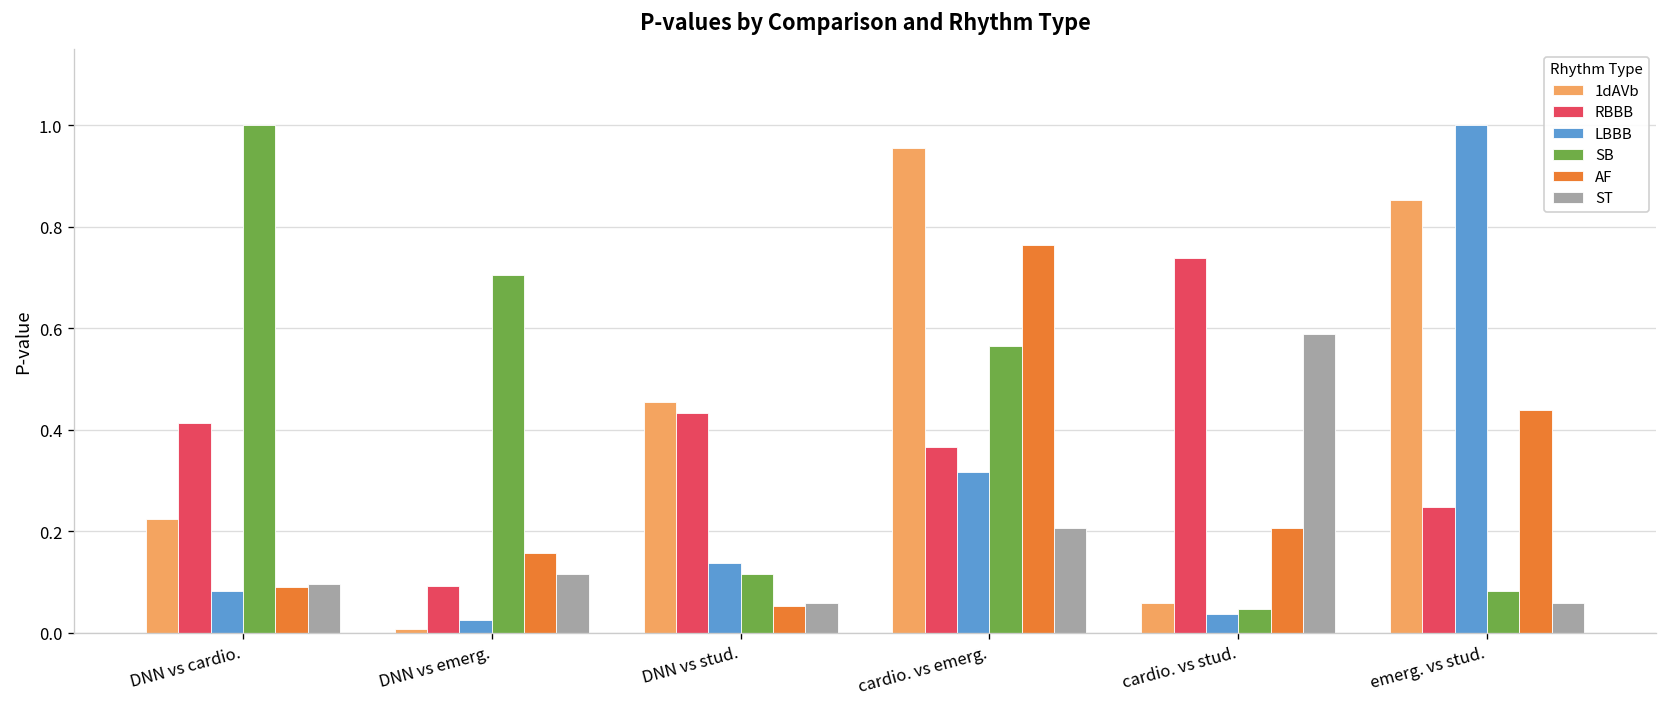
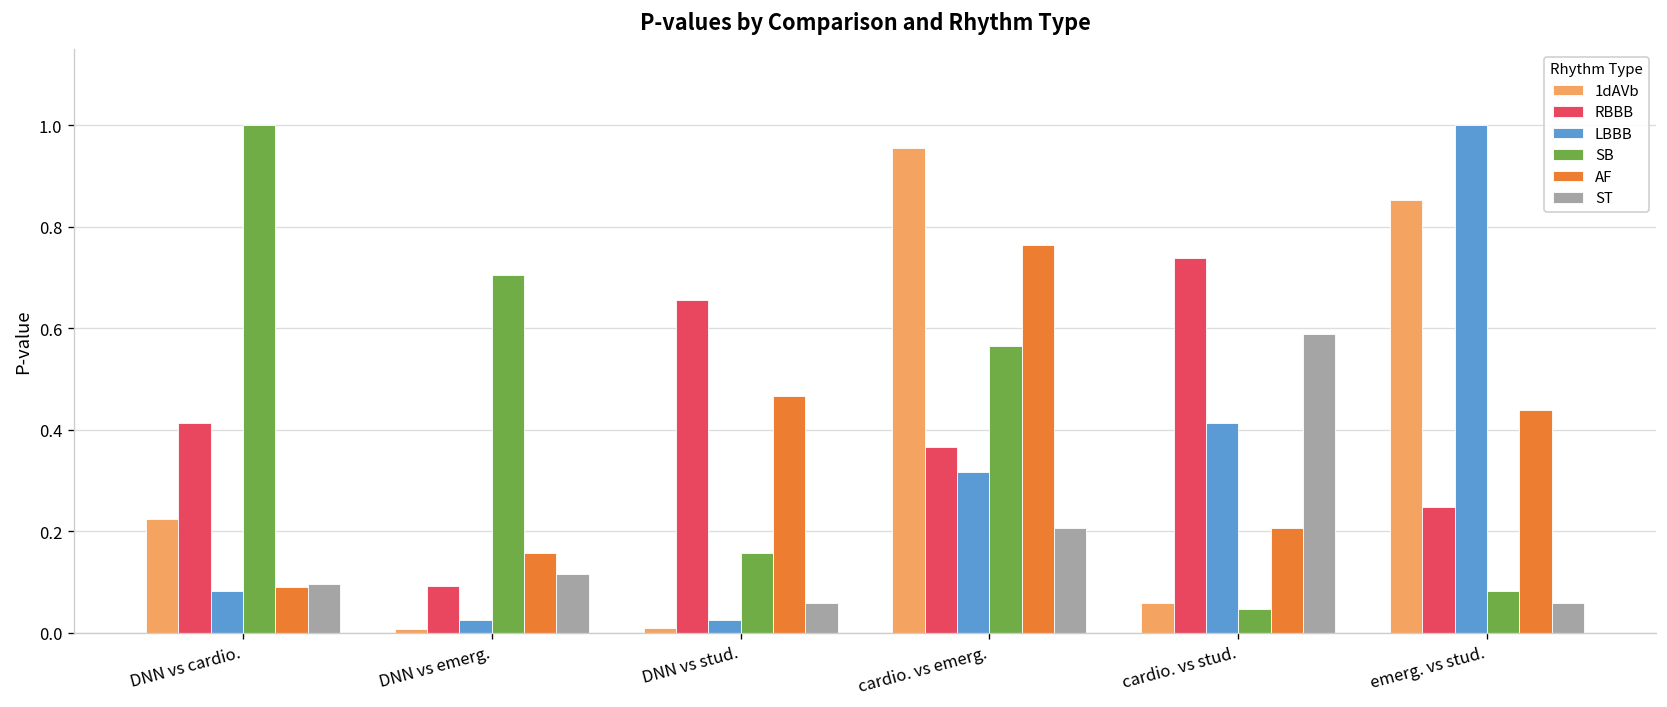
  {
    "1dAVb": {
      "DNN vs cardio.": 0.23,
      "DNN vs emerg.": 0.01,
-     "DNN vs stud.": 0.45,
+     "DNN vs stud.": 0.01,
      "cardio. vs emerg.": 0.96,
      "cardio. vs stud.": 0.06,
      "emerg. vs stud.": 0.85
    },
    "RBBB": {
      "DNN vs cardio.": 0.41,
      "DNN vs emerg.": 0.09,
-     "DNN vs stud.": 0.43,
+     "DNN vs stud.": 0.66,
      "cardio. vs emerg.": 0.37,
      "cardio. vs stud.": 0.74,
      "emerg. vs stud.": 0.25
    },
    "LBBB": {
      "DNN vs cardio.": 0.08,
      "DNN vs emerg.": 0.03,
-     "DNN vs stud.": 0.14,
+     "DNN vs stud.": 0.03,
      "cardio. vs emerg.": 0.32,
-     "cardio. vs stud.": 0.04,
+     "cardio. vs stud.": 0.41,
      "emerg. vs stud.": 1.00
    },
    "SB": {
      "DNN vs cardio.": 1.00,
      "DNN vs emerg.": 0.71,
-     "DNN vs stud.": 0.12,
+     "DNN vs stud.": 0.16,
      "cardio. vs emerg.": 0.56,
      "cardio. vs stud.": 0.05,
      "emerg. vs stud.": 0.08
    },
    "AF": {
      "DNN vs cardio.": 0.09,
      "DNN vs emerg.": 0.16,
-     "DNN vs stud.": 0.05,
+     "DNN vs stud.": 0.47,
      "cardio. vs emerg.": 0.76,
      "cardio. vs stud.": 0.21,
      "emerg. vs stud.": 0.44
    },
    "ST": {
      "DNN vs cardio.": 0.10,
      "DNN vs emerg.": 0.12,
      "DNN vs stud.": 0.06,
      "cardio. vs emerg.": 0.21,
      "cardio. vs stud.": 0.59,
      "emerg. vs stud.": 0.06
    }
  }
